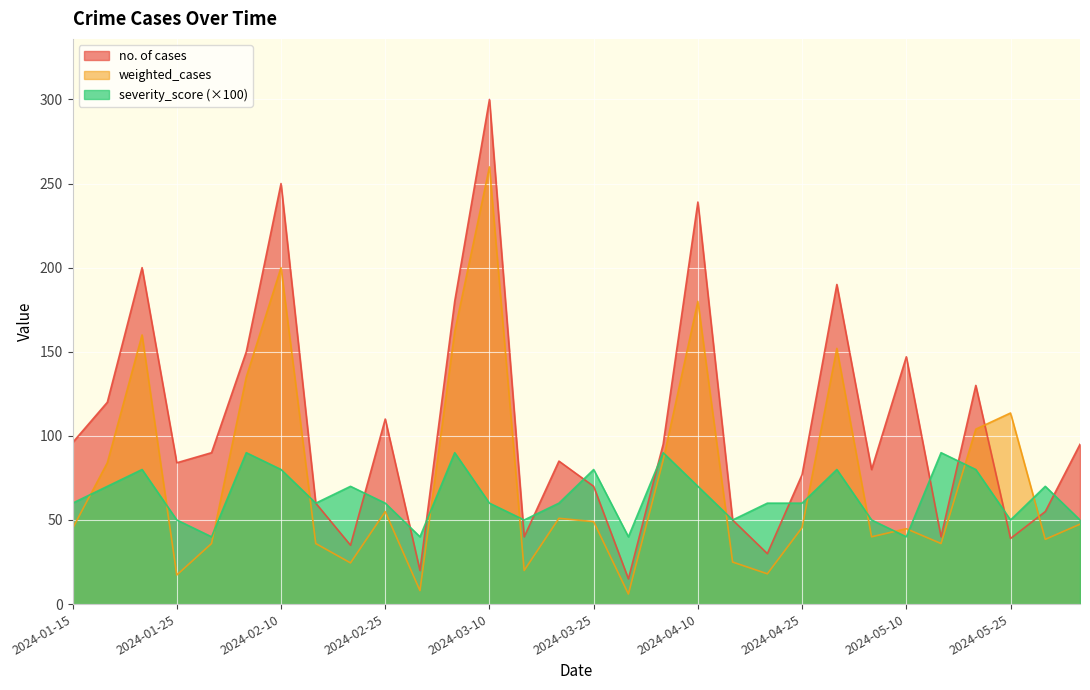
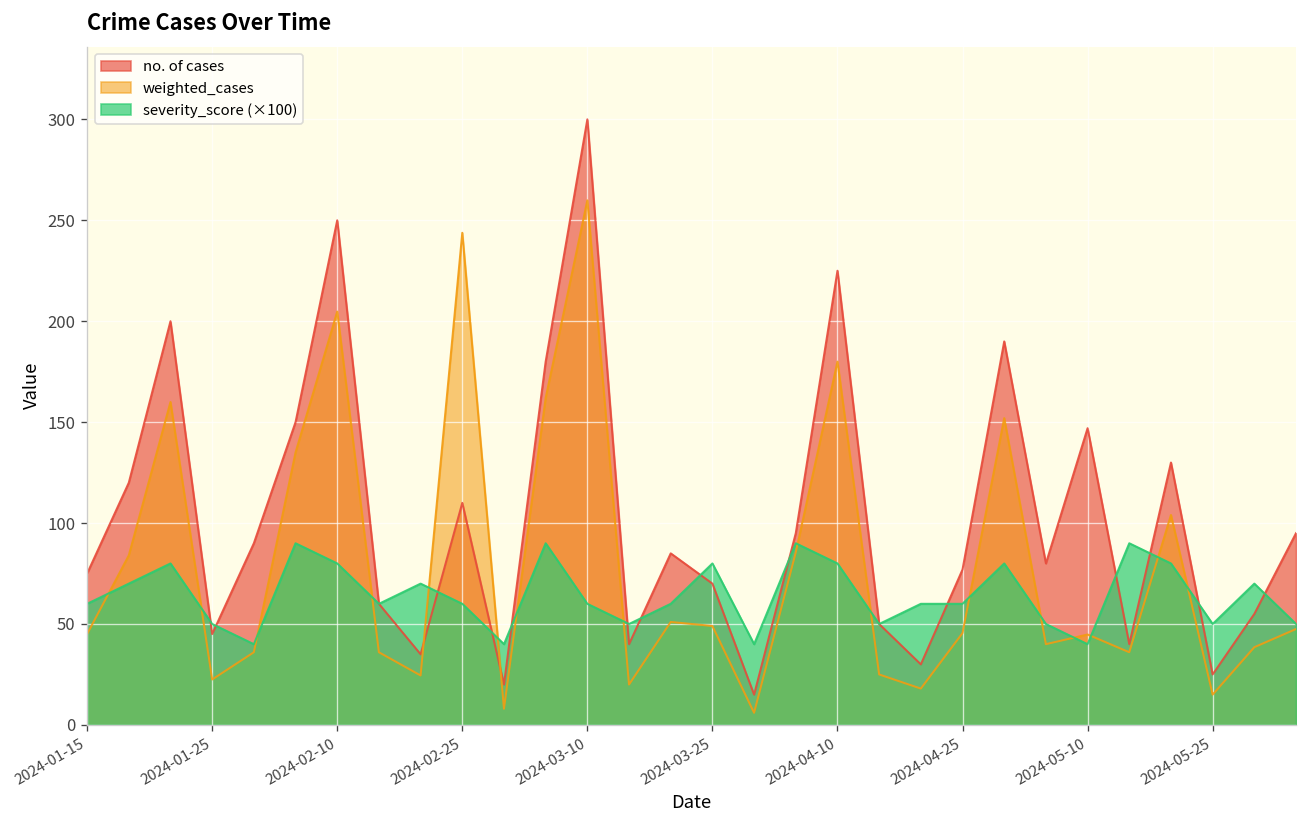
  {
    "no. of cases": {
-     "2024-01-15": 96,
-     "2024-01-25": 84,
+     "2024-01-15": 75,
+     "2024-01-25": 45,
      "2024-02-10": 250,
      "2024-02-25": 110,
      "2024-03-10": 300,
      "2024-03-25": 70,
-     "2024-04-10": 239,
+     "2024-04-10": 225,
      "2024-04-25": 77,
      "2024-05-10": 147,
-     "2024-05-25": 39
+     "2024-05-25": 25
    },
    "weighted_cases": {
      "2024-01-15": 45,
-     "2024-01-25": 17,
-     "2024-02-10": 200,
-     "2024-02-25": 55,
+     "2024-01-25": 23,
+     "2024-02-10": 205,
+     "2024-02-25": 244,
      "2024-03-10": 260,
      "2024-03-25": 49,
      "2024-04-10": 180,
      "2024-04-25": 46,
      "2024-05-10": 45,
-     "2024-05-25": 114
+     "2024-05-25": 15
    },
    "severity_score (×100)": {
      "2024-01-15": 60,
      "2024-01-25": 50,
      "2024-02-10": 80,
      "2024-02-25": 60,
      "2024-03-10": 60,
      "2024-03-25": 80,
-     "2024-04-10": 70,
+     "2024-04-10": 80,
      "2024-04-25": 60,
      "2024-05-10": 40,
      "2024-05-25": 50
    }
  }
